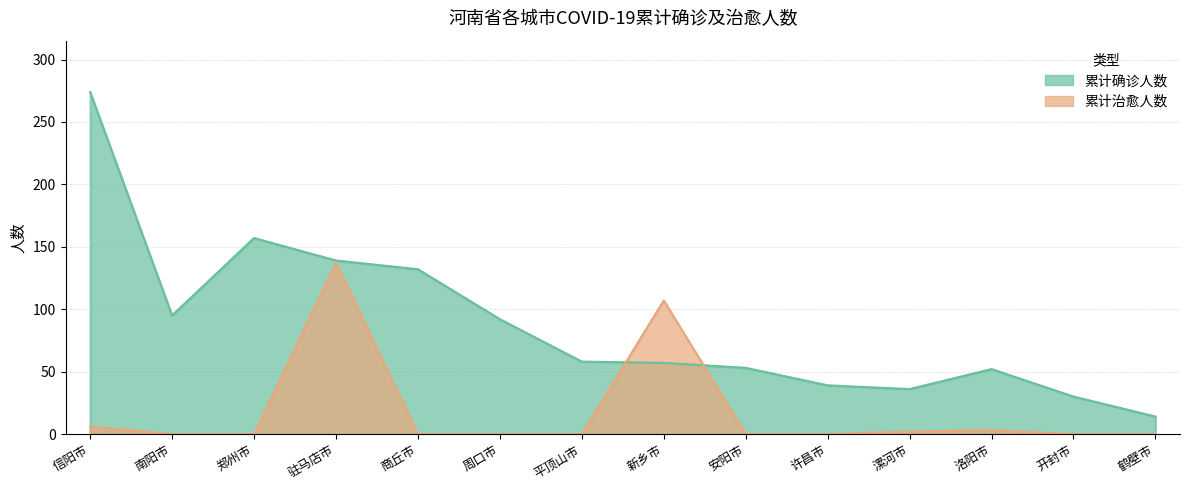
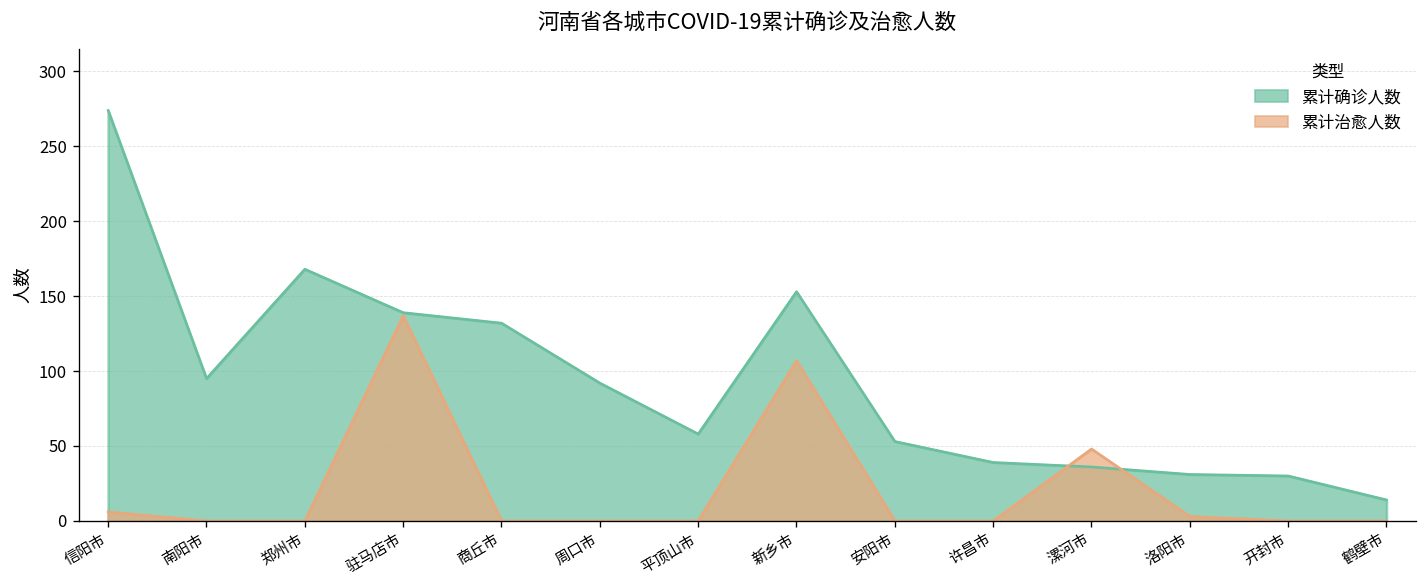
  {
    "累计确诊人数": {
      "信阳市": 274,
      "南阳市": 95,
-     "郑州市": 157,
+     "郑州市": 168,
      "商丘市": 132,
      "周口市": 92,
      "平顶山市": 58,
-     "新乡市": 57,
+     "新乡市": 153,
      "安阳市": 53,
      "许昌市": 39,
      "漯河市": 36,
-     "洛阳市": 52,
+     "洛阳市": 31,
      "开封市": 30,
      "鹤壁市": 14
    },
    "累计治愈人数": {
      "信阳市": 6,
      "南阳市": 0,
      "郑州市": 0,
      "商丘市": 0,
      "周口市": 0,
      "平顶山市": 0,
      "新乡市": 107,
      "安阳市": 0,
      "许昌市": 0,
-     "漯河市": 2,
+     "漯河市": 48,
      "洛阳市": 3,
      "开封市": 0,
      "鹤壁市": 0
    }
  }
